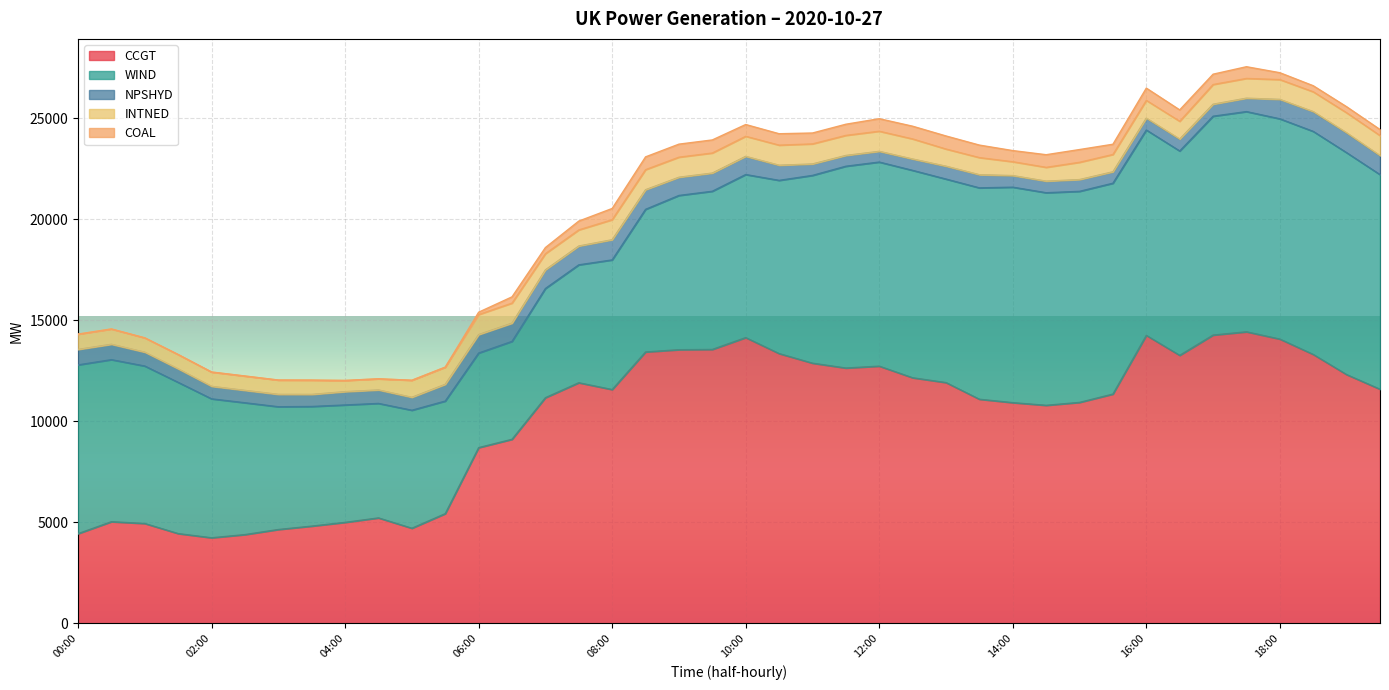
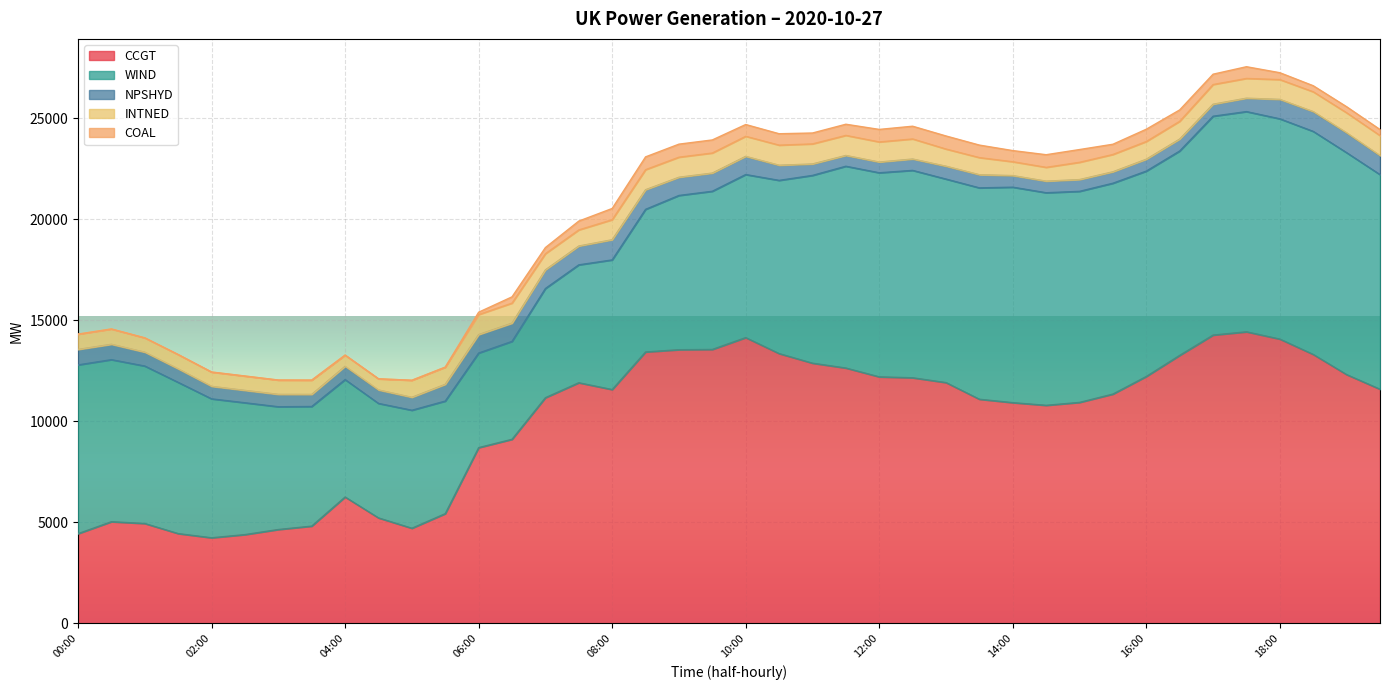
  {
    "CCGT": {
      "00:00": 4400,
      "02:00": 4200,
-     "04:00": 5000,
+     "04:00": 6200,
      "06:00": 8700,
      "08:00": 11600,
      "10:00": 14100,
-     "12:00": 12700,
+     "12:00": 12200,
      "14:00": 10900,
-     "16:00": 14200,
+     "16:00": 12200,
      "18:00": 14100
    }
  }
